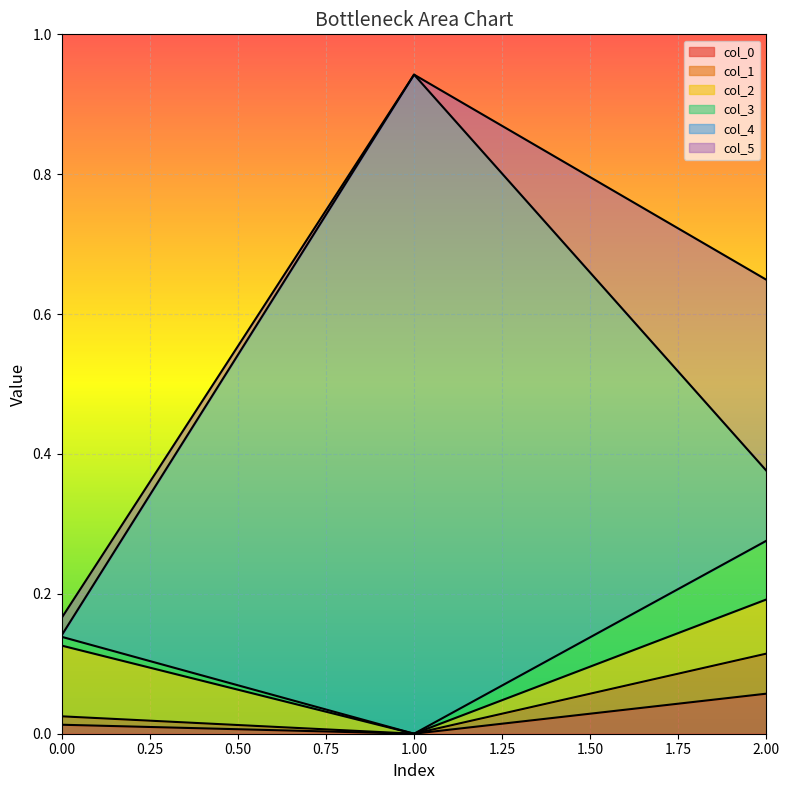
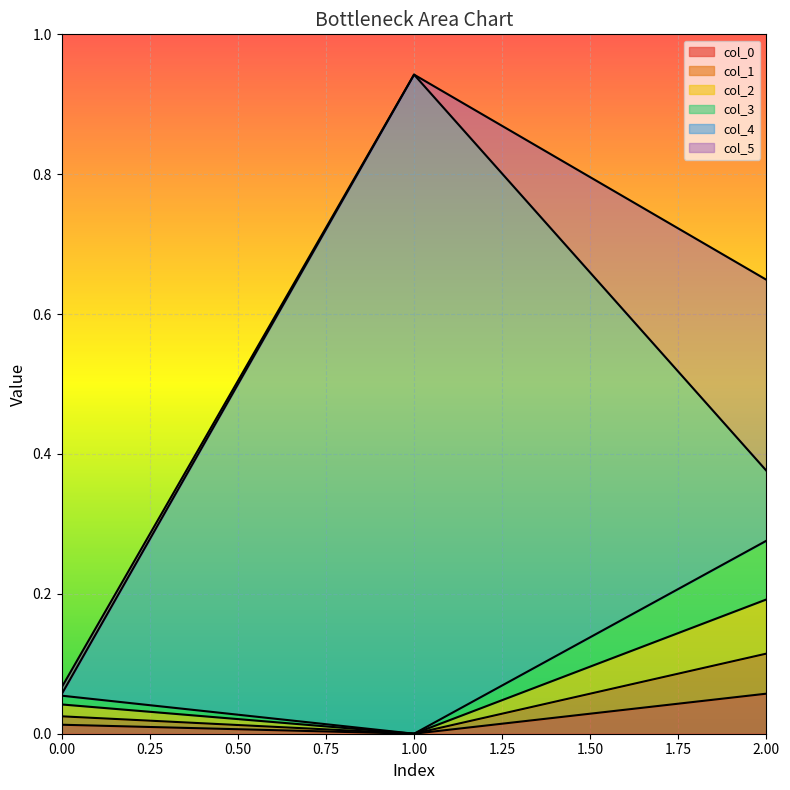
  {
    "col_2": {
-     "0.00": 0.10,
+     "0.00": 0.02,
      "2.00": 0.08
    },
    "col_3": {
      "2.00": 0.08
    },
    "col_4": {
      "2.00": 0.10
    },
    "col_5": {
-     "0.00": 0.02,
+     "0.00": 0.01,
      "2.00": 0.27
    }
  }
